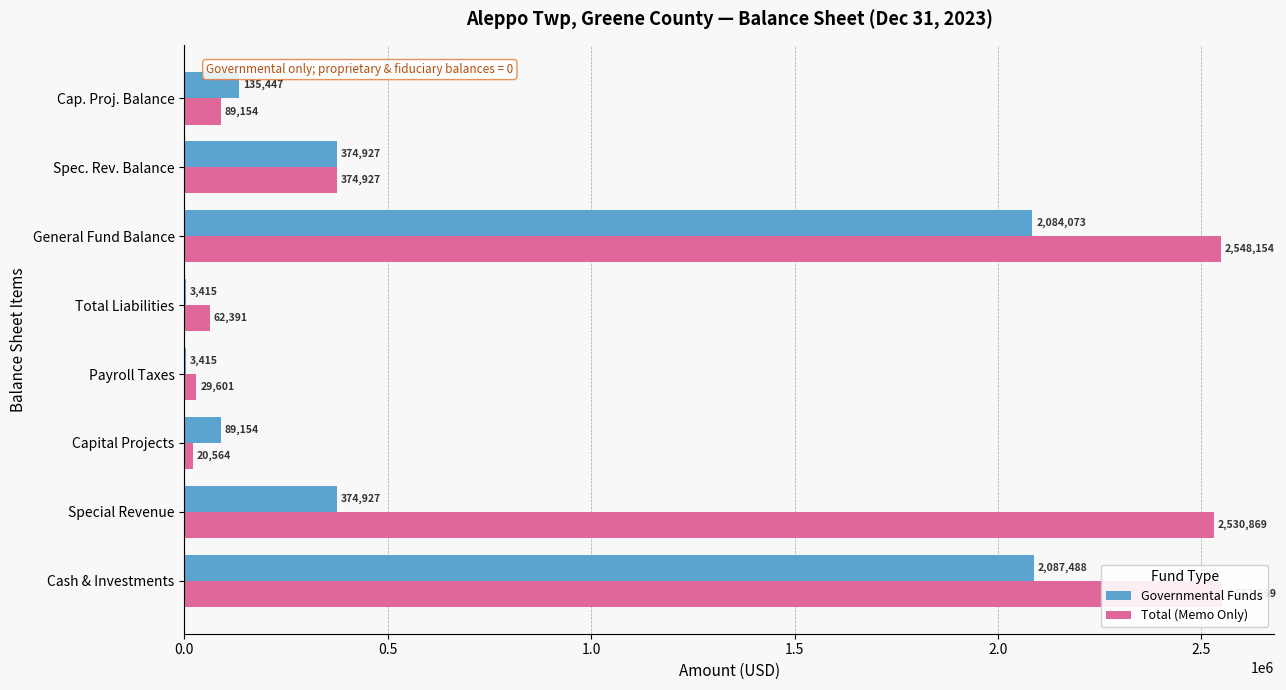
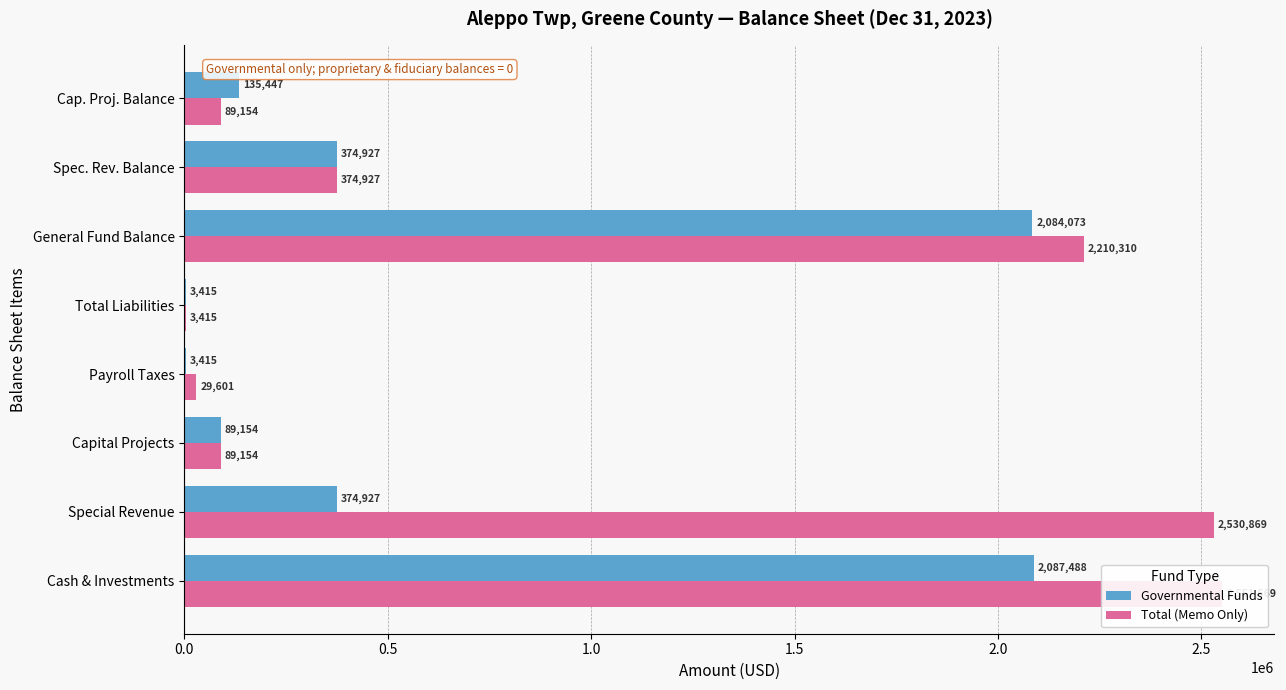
  {
    "Governmental Funds": {
      "Cap. Proj. Balance": "135,447",
      "Spec. Rev. Balance": "374,927",
      "General Fund Balance": "2,084,073",
      "Total Liabilities": "3,415",
      "Payroll Taxes": "3,415",
      "Capital Projects": "89,154",
      "Special Revenue": "374,927",
      "Cash & Investments": "2,087,488"
    },
    "Total (Memo Only)": {
      "Cap. Proj. Balance": "89,154",
      "Spec. Rev. Balance": "374,927",
-     "General Fund Balance": "2,548,154",
-     "Total Liabilities": "62,391",
+     "General Fund Balance": "2,210,310",
+     "Total Liabilities": "3,415",
      "Payroll Taxes": "29,601",
-     "Capital Projects": "20,564",
+     "Capital Projects": "89,154",
      "Special Revenue": "2,530,869"
    }
  }
